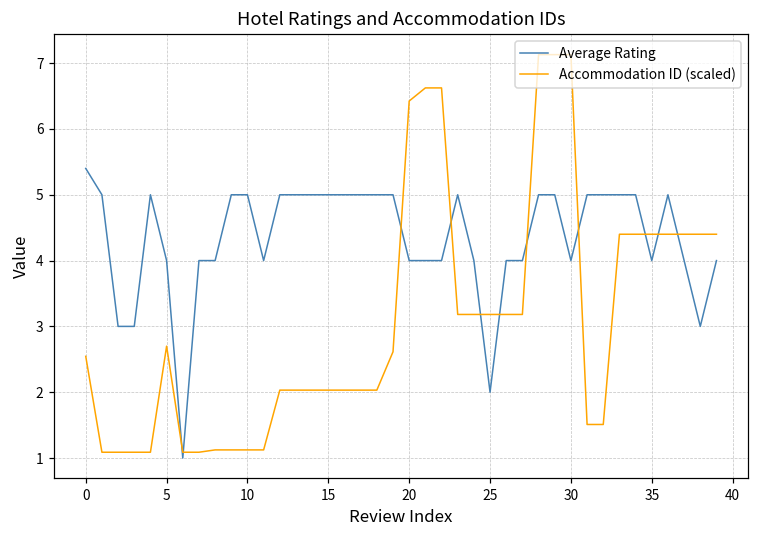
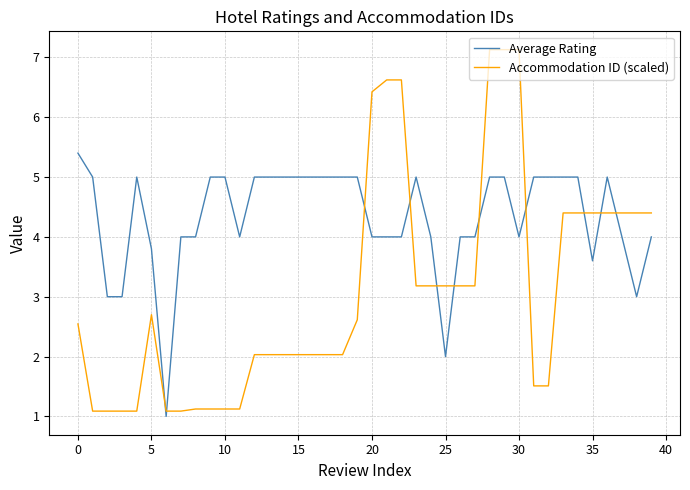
  {
    "Average Rating": {
      "0": 5.4,
-     "5": 4.0,
+     "5": 3.8,
      "10": 5.0,
      "15": 5.0,
      "20": 4.0,
      "25": 2.0,
      "30": 4.0,
-     "35": 4.0
+     "35": 3.6
    },
    "Accommodation ID (scaled)": {
      "0": 2.5,
      "5": 2.7,
      "10": 1.1,
      "15": 2.0,
      "20": 6.4,
      "25": 3.2,
      "35": 4.4
    }
  }
